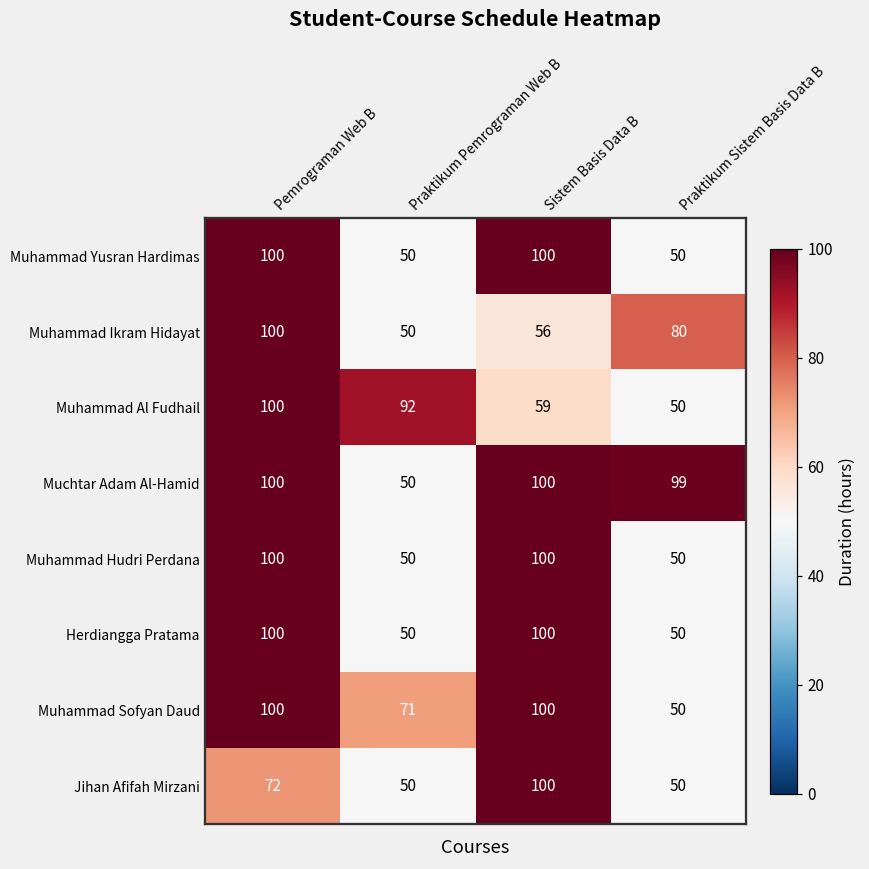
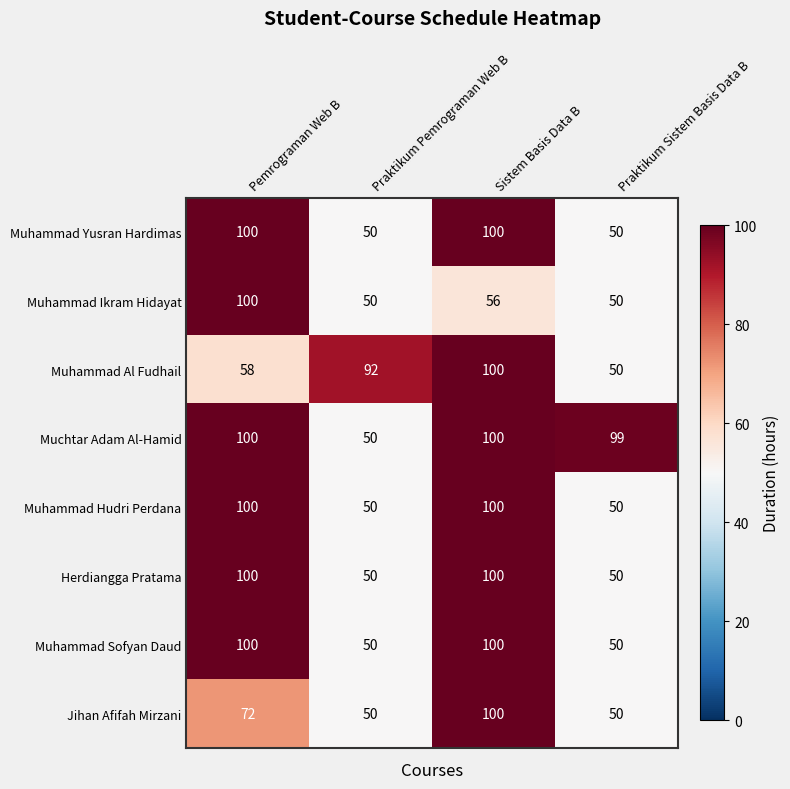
  {
    "Muhammad Yusran Hardimas": {
      "Pemrograman Web B": 100,
      "Praktikum Pemrograman Web B": 50,
      "Sistem Basis Data B": 100,
      "Praktikum Sistem Basis Data B": 50
    },
    "Muhammad Ikram Hidayat": {
      "Pemrograman Web B": 100,
      "Praktikum Pemrograman Web B": 50,
      "Sistem Basis Data B": 56,
-     "Praktikum Sistem Basis Data B": 80
+     "Praktikum Sistem Basis Data B": 50
    },
    "Muhammad Al Fudhail": {
-     "Pemrograman Web B": 100,
+     "Pemrograman Web B": 58,
      "Praktikum Pemrograman Web B": 92,
-     "Sistem Basis Data B": 59,
+     "Sistem Basis Data B": 100,
      "Praktikum Sistem Basis Data B": 50
    },
    "Muchtar Adam Al-Hamid": {
      "Pemrograman Web B": 100,
      "Praktikum Pemrograman Web B": 50,
      "Sistem Basis Data B": 100,
      "Praktikum Sistem Basis Data B": 99
    },
    "Muhammad Hudri Perdana": {
      "Pemrograman Web B": 100,
      "Praktikum Pemrograman Web B": 50,
      "Sistem Basis Data B": 100,
      "Praktikum Sistem Basis Data B": 50
    },
    "Herdiangga Pratama": {
      "Pemrograman Web B": 100,
      "Praktikum Pemrograman Web B": 50,
      "Sistem Basis Data B": 100,
      "Praktikum Sistem Basis Data B": 50
    },
    "Muhammad Sofyan Daud": {
      "Pemrograman Web B": 100,
-     "Praktikum Pemrograman Web B": 71,
+     "Praktikum Pemrograman Web B": 50,
      "Sistem Basis Data B": 100,
      "Praktikum Sistem Basis Data B": 50
    },
    "Jihan Afifah Mirzani": {
      "Pemrograman Web B": 72,
      "Praktikum Pemrograman Web B": 50,
      "Sistem Basis Data B": 100,
      "Praktikum Sistem Basis Data B": 50
    }
  }
